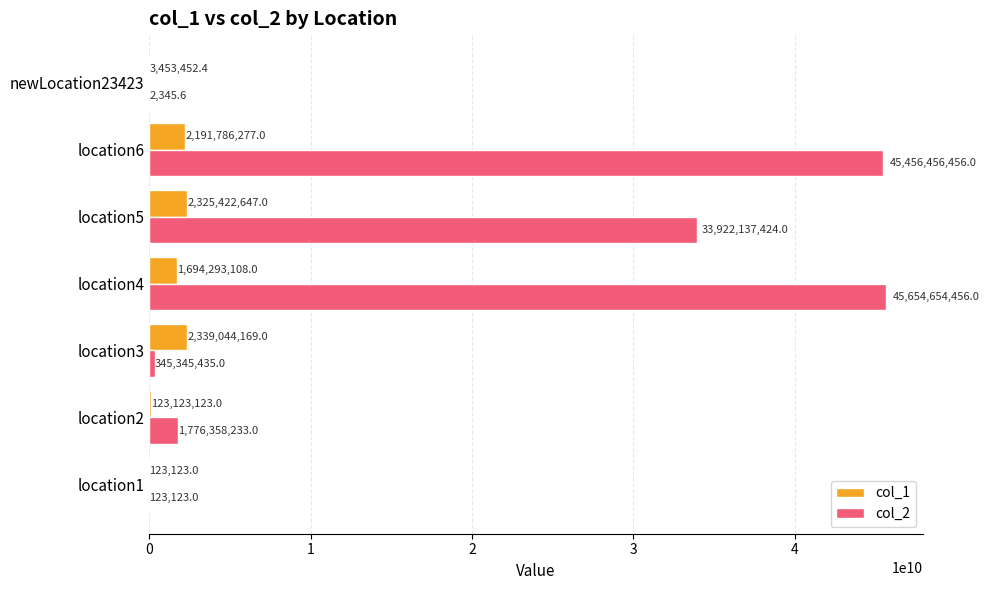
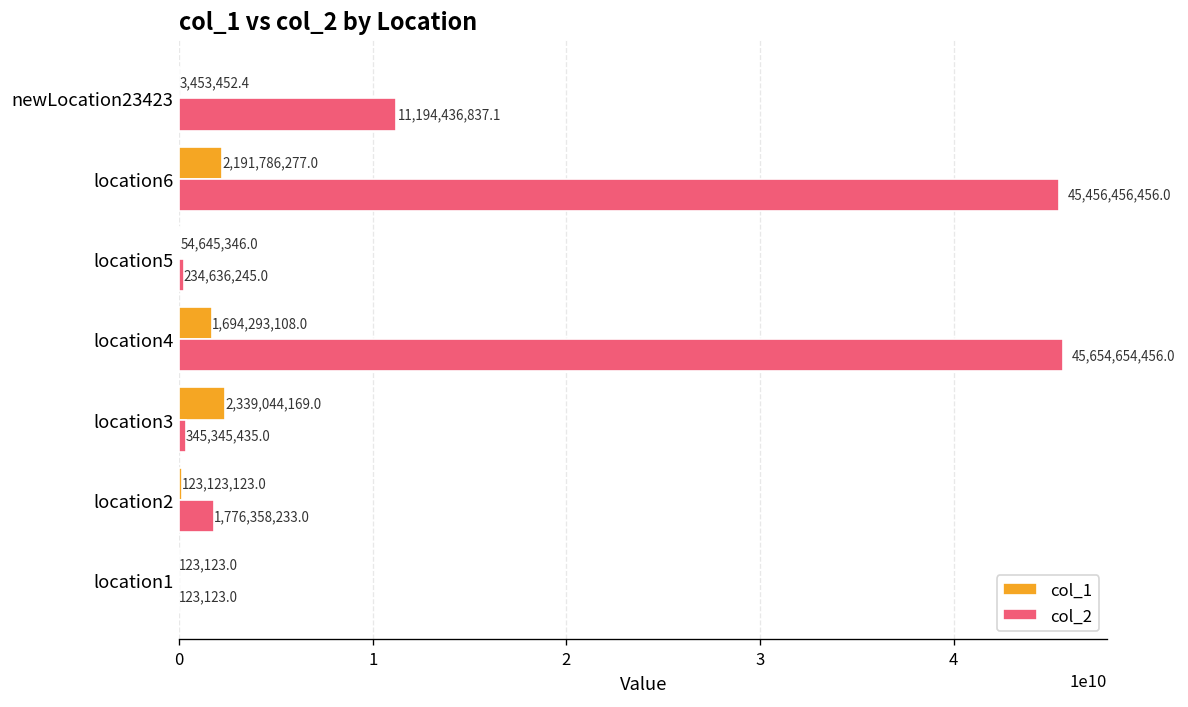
  {
    "col_1": {
      "newLocation23423": "3,453,452.4",
      "location6": "2,191,786,277.0",
-     "location5": "2,325,422,647.0",
+     "location5": "54,645,346.0",
      "location4": "1,694,293,108.0",
      "location3": "2,339,044,169.0",
      "location2": "123,123,123.0",
      "location1": "123,123.0"
    },
    "col_2": {
-     "newLocation23423": "2,345.6",
+     "newLocation23423": "11,194,436,837.1",
      "location6": "45,456,456,456.0",
-     "location5": "33,922,137,424.0",
+     "location5": "234,636,245.0",
      "location4": "45,654,654,456.0",
      "location3": "345,345,435.0",
      "location2": "1,776,358,233.0",
      "location1": "123,123.0"
    }
  }
